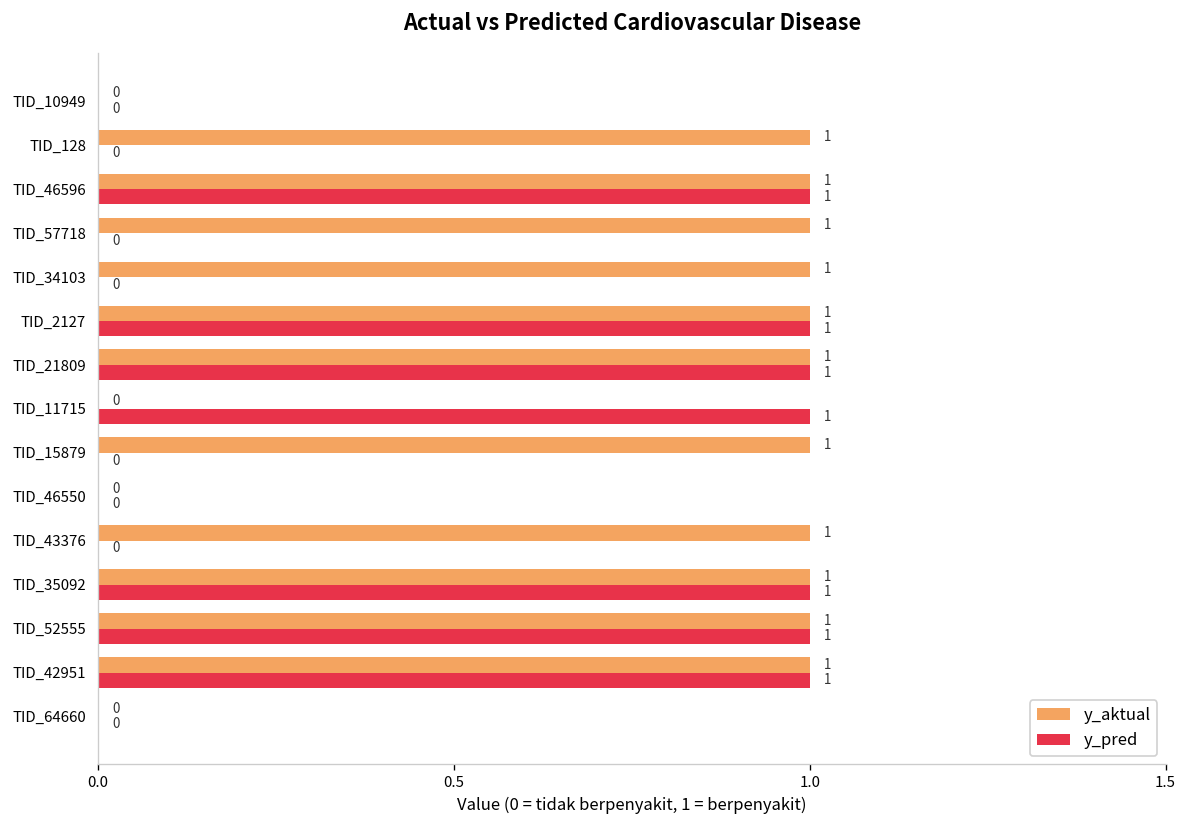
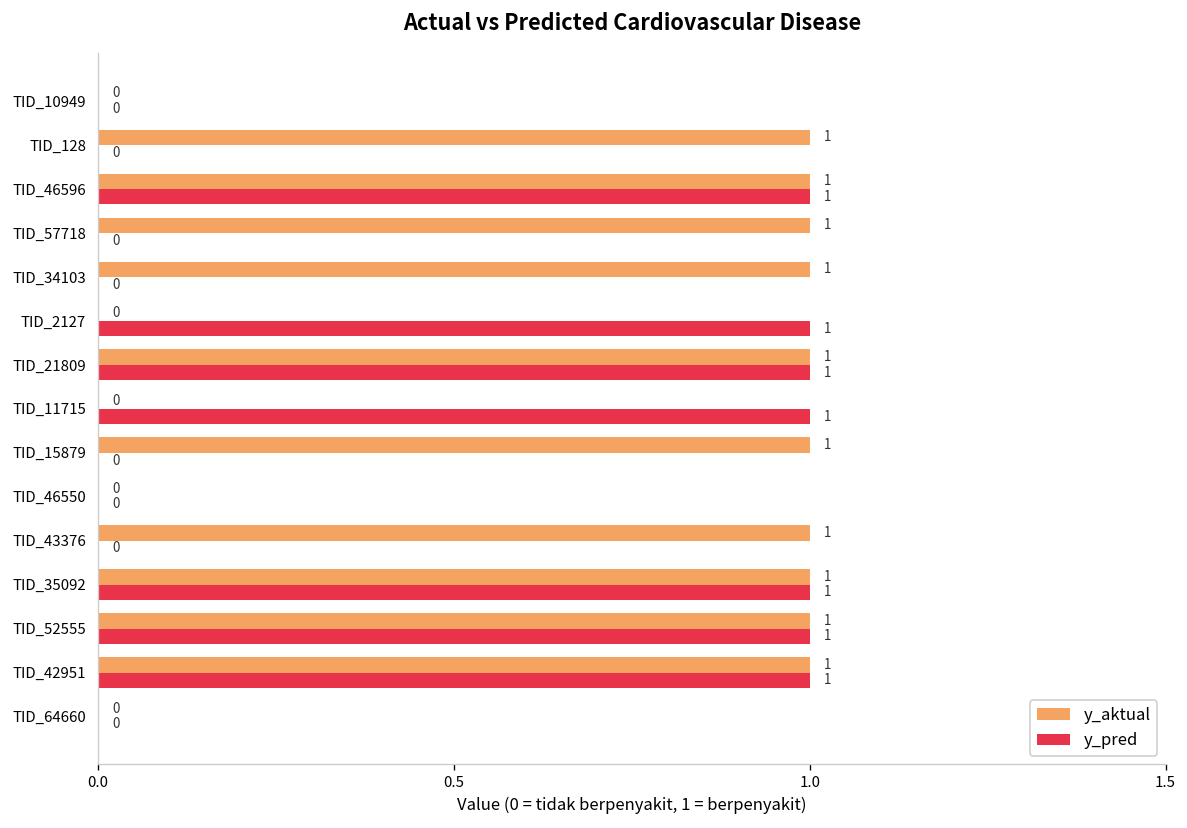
  {
    "y_aktual": {
      "TID_10949": 0,
      "TID_128": 1,
      "TID_46596": 1,
      "TID_57718": 1,
      "TID_34103": 1,
-     "TID_2127": 1,
+     "TID_2127": 0,
      "TID_21809": 1,
      "TID_11715": 0,
      "TID_15879": 1,
      "TID_46550": 0,
      "TID_43376": 1,
      "TID_35092": 1,
      "TID_52555": 1,
      "TID_42951": 1,
      "TID_64660": 0
    },
    "y_pred": {
      "TID_10949": 0,
      "TID_128": 0,
      "TID_46596": 1,
      "TID_57718": 0,
      "TID_34103": 0,
      "TID_2127": 1,
      "TID_21809": 1,
      "TID_11715": 1,
      "TID_15879": 0,
      "TID_46550": 0,
      "TID_43376": 0,
      "TID_35092": 1,
      "TID_52555": 1,
      "TID_42951": 1,
      "TID_64660": 0
    }
  }
